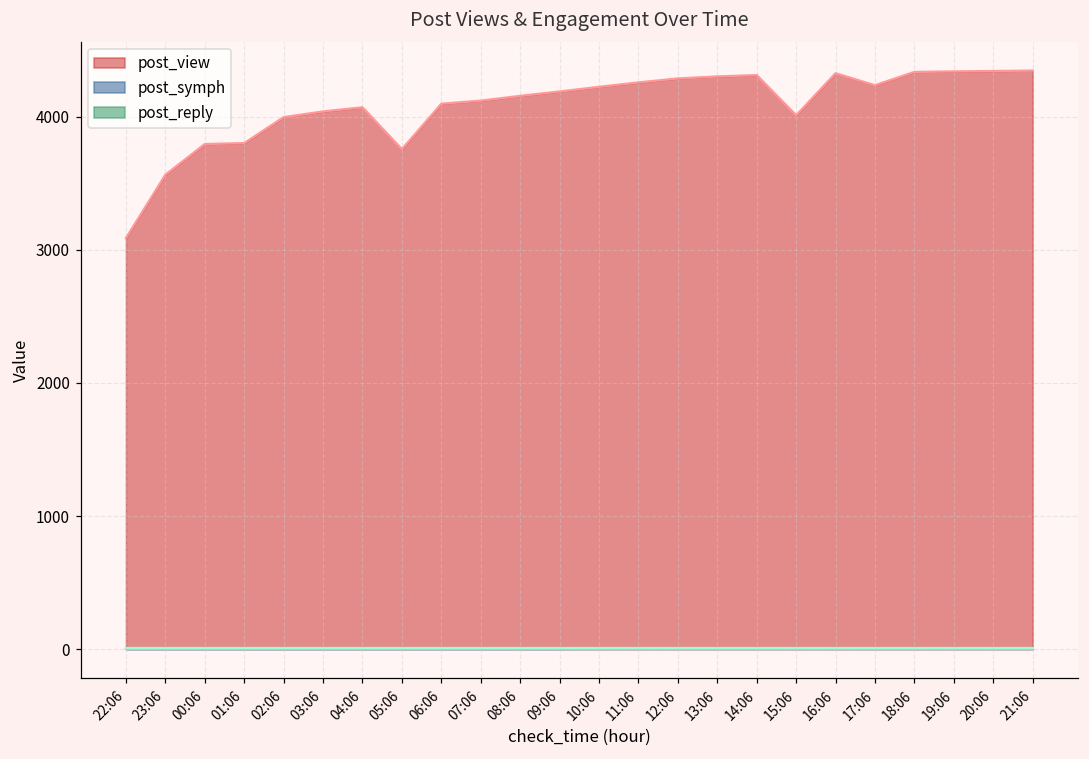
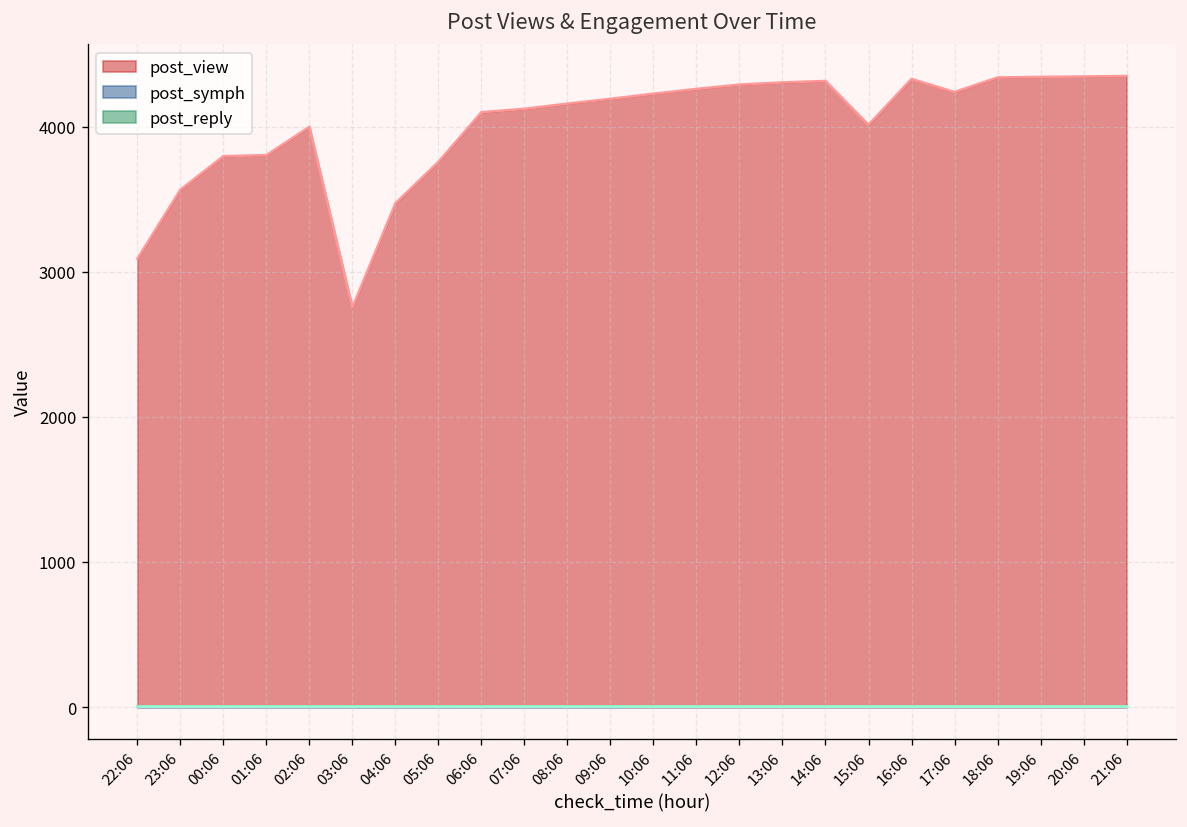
  {
    "post_view": {
      "22:06": 3090,
      "23:06": 3570,
      "00:06": 3800,
      "01:06": 3800,
      "02:06": 4000,
-     "03:06": 4040,
-     "04:06": 4070,
+     "03:06": 2750,
+     "04:06": 3470,
      "05:06": 3760,
      "06:06": 4100,
      "07:06": 4120,
      "08:06": 4160,
      "09:06": 4190,
      "10:06": 4230,
      "11:06": 4260,
      "12:06": 4290,
      "13:06": 4300,
      "14:06": 4310,
      "15:06": 4010,
      "16:06": 4330,
      "17:06": 4240,
      "18:06": 4340,
      "19:06": 4340,
      "20:06": 4350,
      "21:06": 4350
    }
  }
